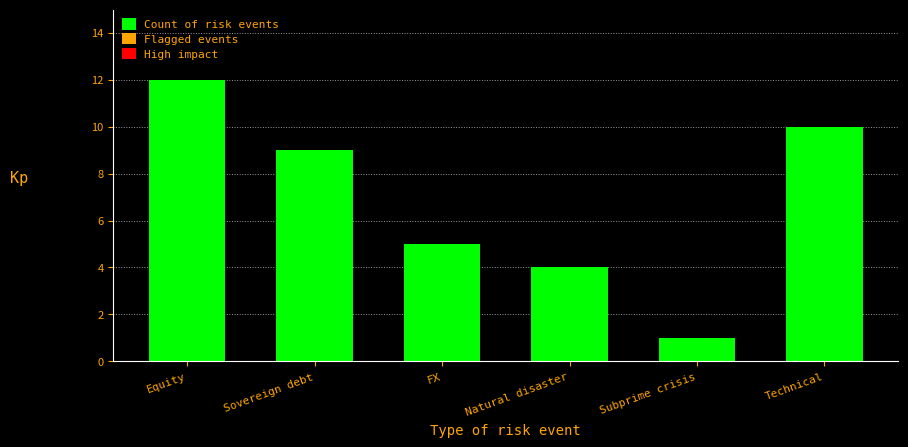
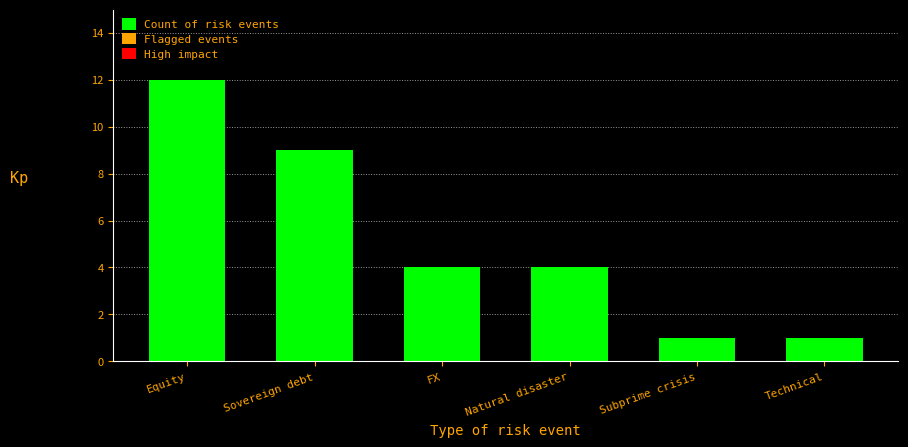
  {
    "Equity": 12,
    "Sovereign debt": 9,
-   "FX": 5,
+   "FX": 4,
    "Natural disaster": 4,
    "Subprime crisis": 1,
-   "Technical": 10
+   "Technical": 1
  }
